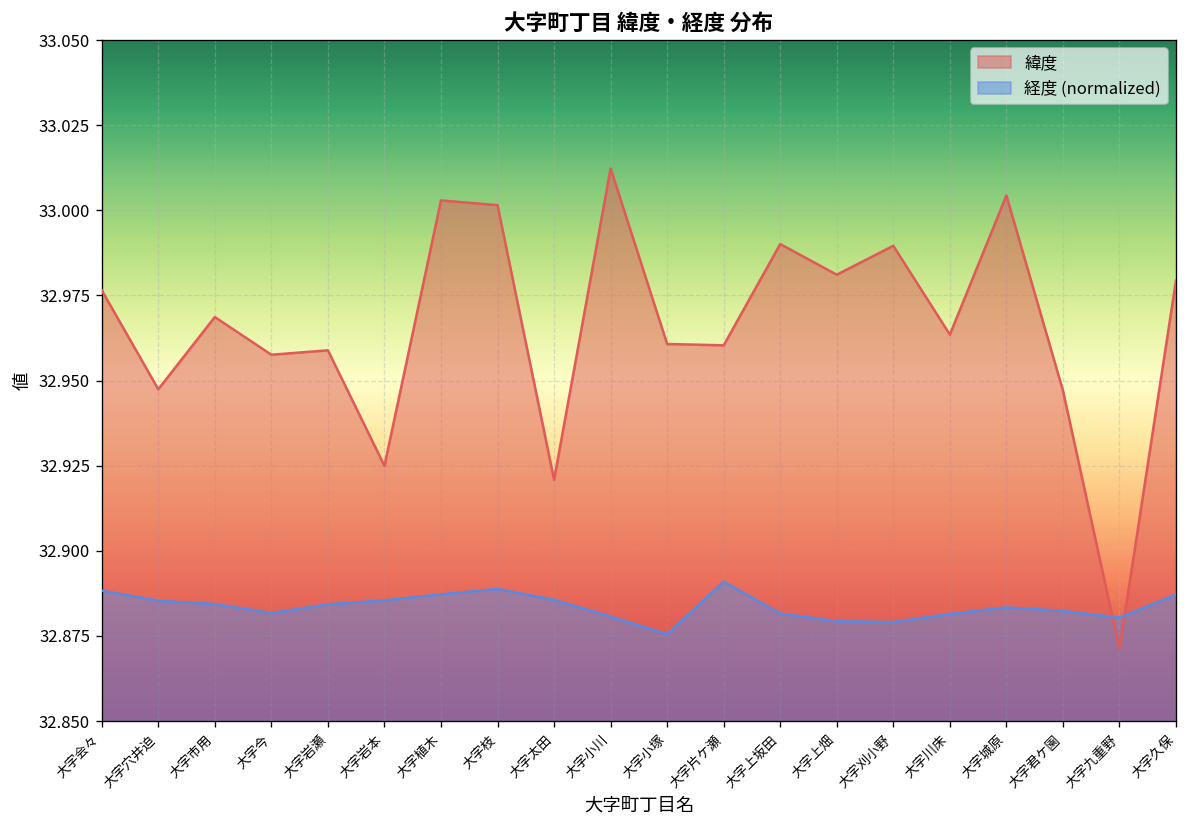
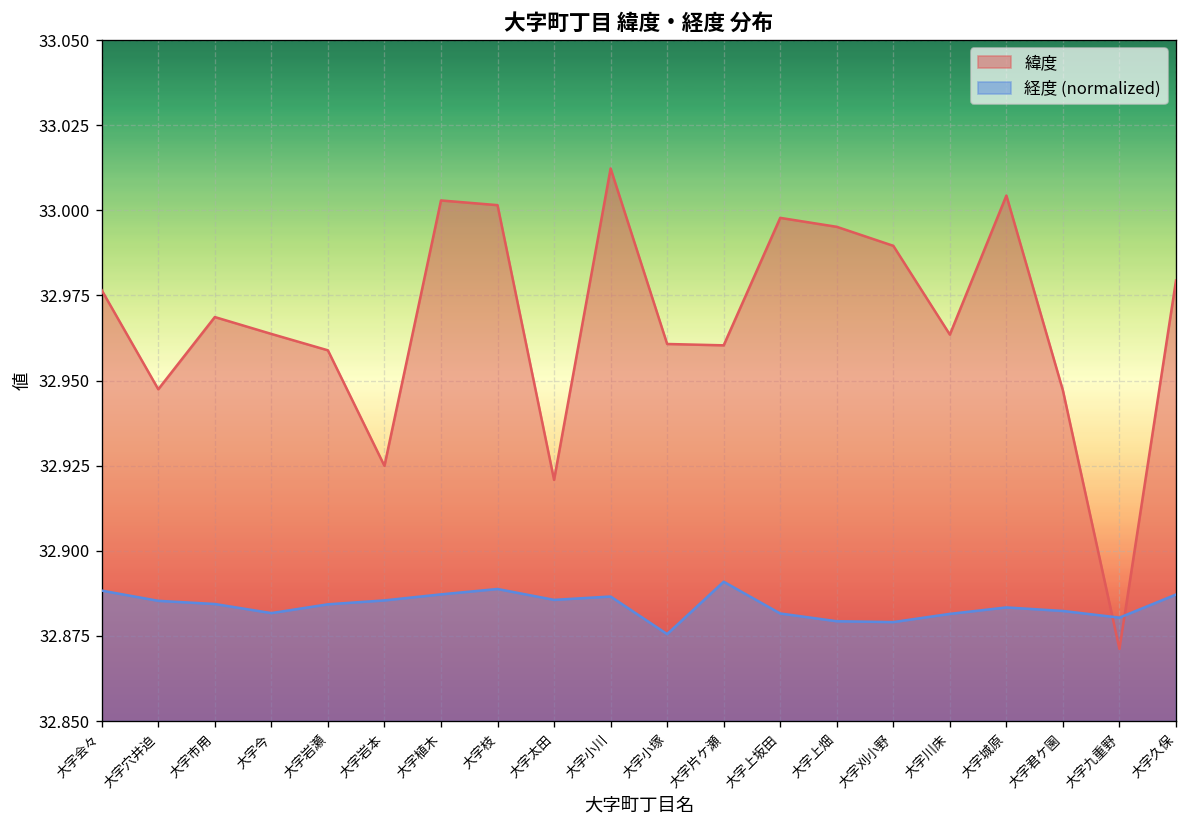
  {
    "緯度": {
      "大字会々": 32.977,
      "大字穴井迫": 32.947,
      "大字市用": 32.969,
-     "大字今": 32.958,
+     "大字今": 32.964,
      "大字岩瀬": 32.959,
      "大字岩本": 32.925,
      "大字植木": 33.003,
      "大字枝": 33.002,
      "大字太田": 32.921,
      "大字小川": 33.012,
      "大字小塚": 32.961,
      "大字片ケ瀬": 32.960,
-     "大字上坂田": 32.990,
-     "大字上畑": 32.981,
+     "大字上坂田": 32.998,
+     "大字上畑": 32.995,
      "大字刈小野": 32.990,
      "大字川床": 32.963,
      "大字城原": 33.004,
      "大字君ケ園": 32.947,
      "大字九重野": 32.871,
      "大字久保": 32.979
    },
    "経度 (normalized)": {
      "大字会々": 32.888,
      "大字穴井迫": 32.885,
      "大字市用": 32.884,
      "大字今": 32.882,
      "大字岩瀬": 32.884,
      "大字岩本": 32.885,
      "大字植木": 32.887,
      "大字枝": 32.889,
      "大字太田": 32.886,
-     "大字小川": 32.881,
+     "大字小川": 32.887,
      "大字小塚": 32.876,
      "大字片ケ瀬": 32.891,
      "大字上坂田": 32.882,
      "大字上畑": 32.879,
      "大字刈小野": 32.879,
      "大字川床": 32.881,
      "大字城原": 32.883,
      "大字君ケ園": 32.882,
      "大字九重野": 32.880,
      "大字久保": 32.887
    }
  }
